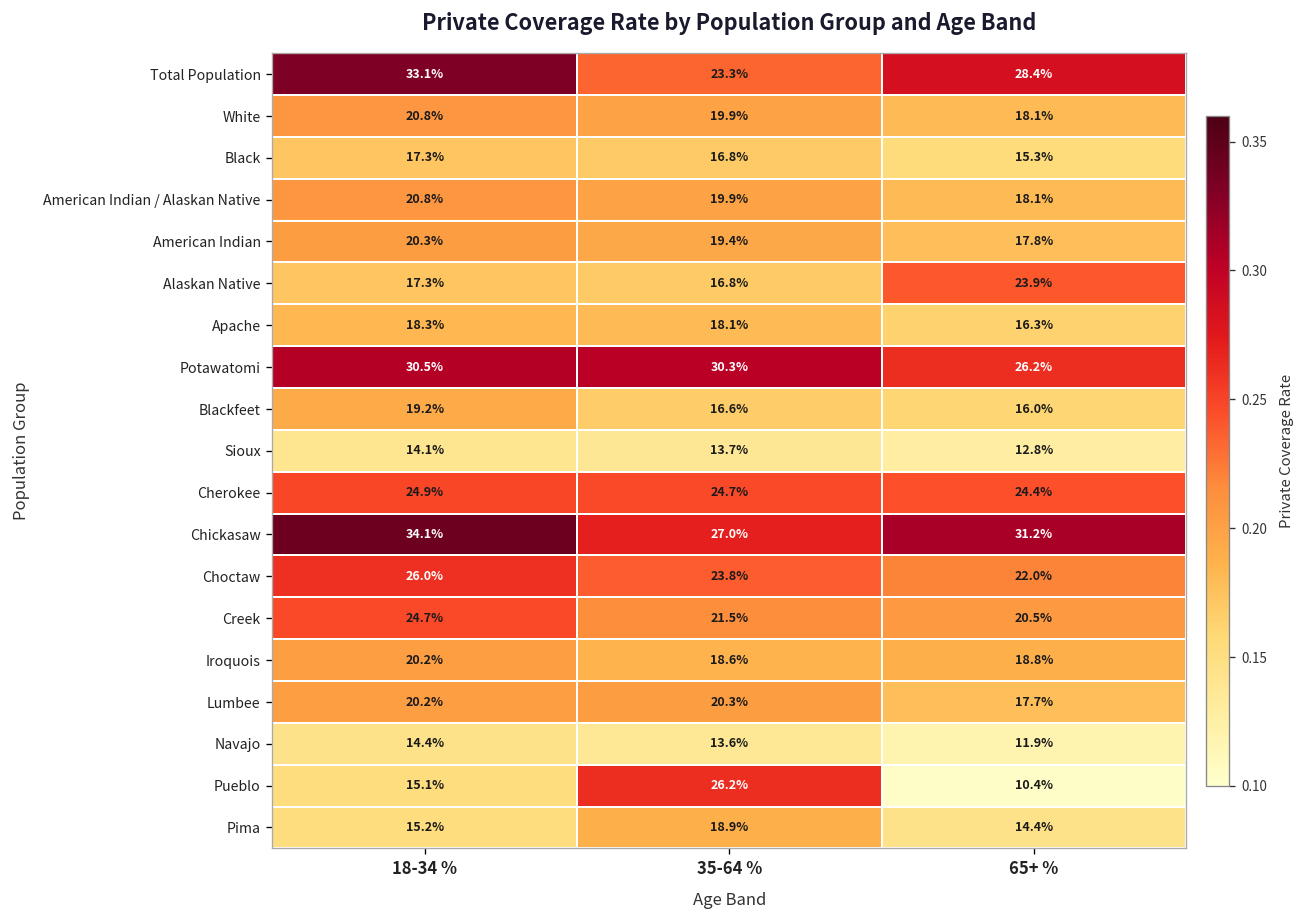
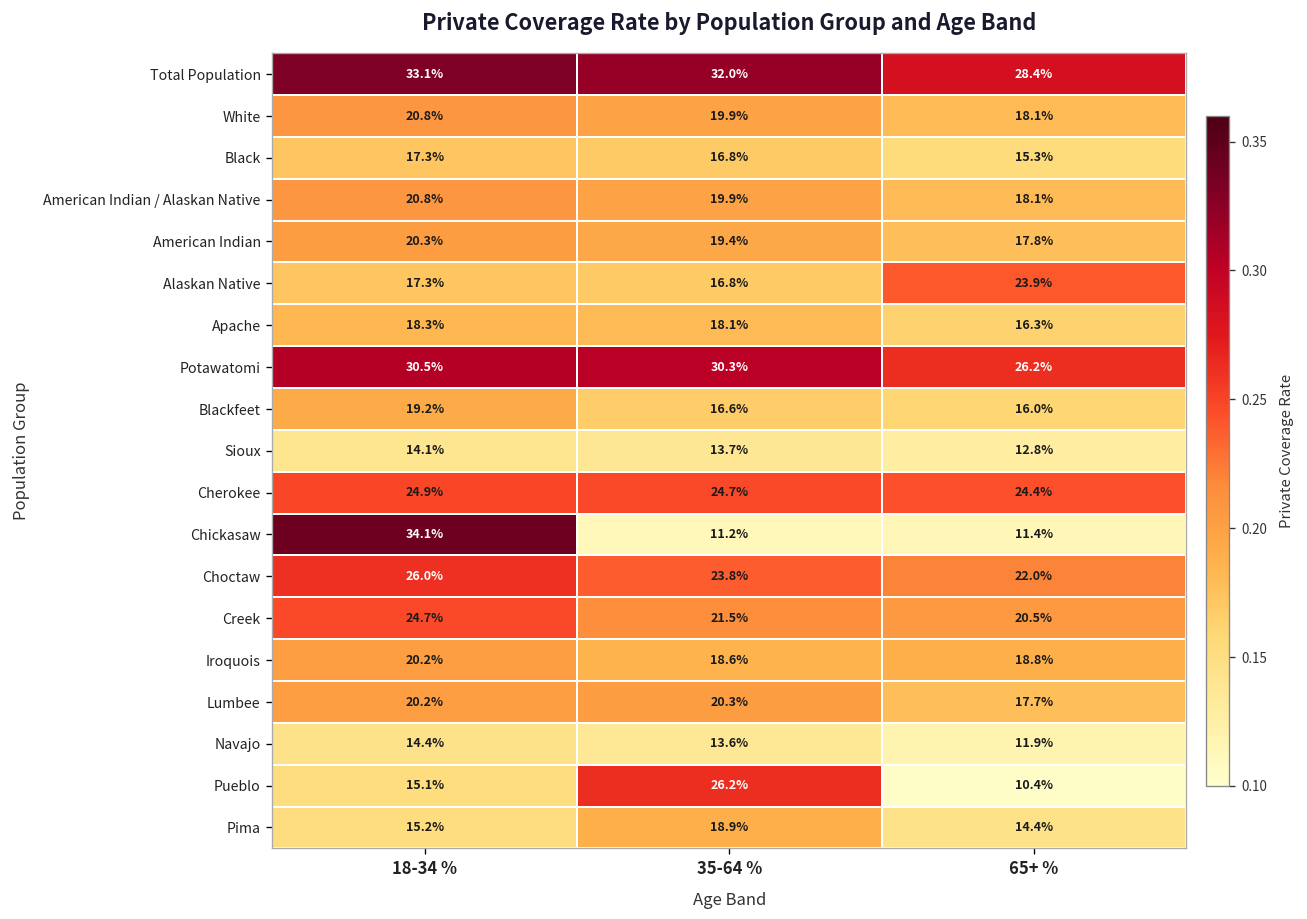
  {
    "Total Population": {
      "18-34 %": "33.1%",
-     "35-64 %": "23.3%",
+     "35-64 %": "32.0%",
      "65+ %": "28.4%"
    },
    "White": {
      "18-34 %": "20.8%",
      "35-64 %": "19.9%",
      "65+ %": "18.1%"
    },
    "Black": {
      "18-34 %": "17.3%",
      "35-64 %": "16.8%",
      "65+ %": "15.3%"
    },
    "American Indian / Alaskan Native": {
      "18-34 %": "20.8%",
      "35-64 %": "19.9%",
      "65+ %": "18.1%"
    },
    "American Indian": {
      "18-34 %": "20.3%",
      "35-64 %": "19.4%",
      "65+ %": "17.8%"
    },
    "Alaskan Native": {
      "18-34 %": "17.3%",
      "35-64 %": "16.8%",
      "65+ %": "23.9%"
    },
    "Apache": {
      "18-34 %": "18.3%",
      "35-64 %": "18.1%",
      "65+ %": "16.3%"
    },
    "Potawatomi": {
      "18-34 %": "30.5%",
      "35-64 %": "30.3%",
      "65+ %": "26.2%"
    },
    "Blackfeet": {
      "18-34 %": "19.2%",
      "35-64 %": "16.6%",
      "65+ %": "16.0%"
    },
    "Sioux": {
      "18-34 %": "14.1%",
      "35-64 %": "13.7%",
      "65+ %": "12.8%"
    },
    "Cherokee": {
      "18-34 %": "24.9%",
      "35-64 %": "24.7%",
      "65+ %": "24.4%"
    },
    "Chickasaw": {
      "18-34 %": "34.1%",
-     "35-64 %": "27.0%",
-     "65+ %": "31.2%"
+     "35-64 %": "11.2%",
+     "65+ %": "11.4%"
    },
    "Choctaw": {
      "18-34 %": "26.0%",
      "35-64 %": "23.8%",
      "65+ %": "22.0%"
    },
    "Creek": {
      "18-34 %": "24.7%",
      "35-64 %": "21.5%",
      "65+ %": "20.5%"
    },
    "Iroquois": {
      "18-34 %": "20.2%",
      "35-64 %": "18.6%",
      "65+ %": "18.8%"
    },
    "Lumbee": {
      "18-34 %": "20.2%",
      "35-64 %": "20.3%",
      "65+ %": "17.7%"
    },
    "Navajo": {
      "18-34 %": "14.4%",
      "35-64 %": "13.6%",
      "65+ %": "11.9%"
    },
    "Pueblo": {
      "18-34 %": "15.1%",
      "35-64 %": "26.2%",
      "65+ %": "10.4%"
    },
    "Pima": {
      "18-34 %": "15.2%",
      "35-64 %": "18.9%",
      "65+ %": "14.4%"
    }
  }
